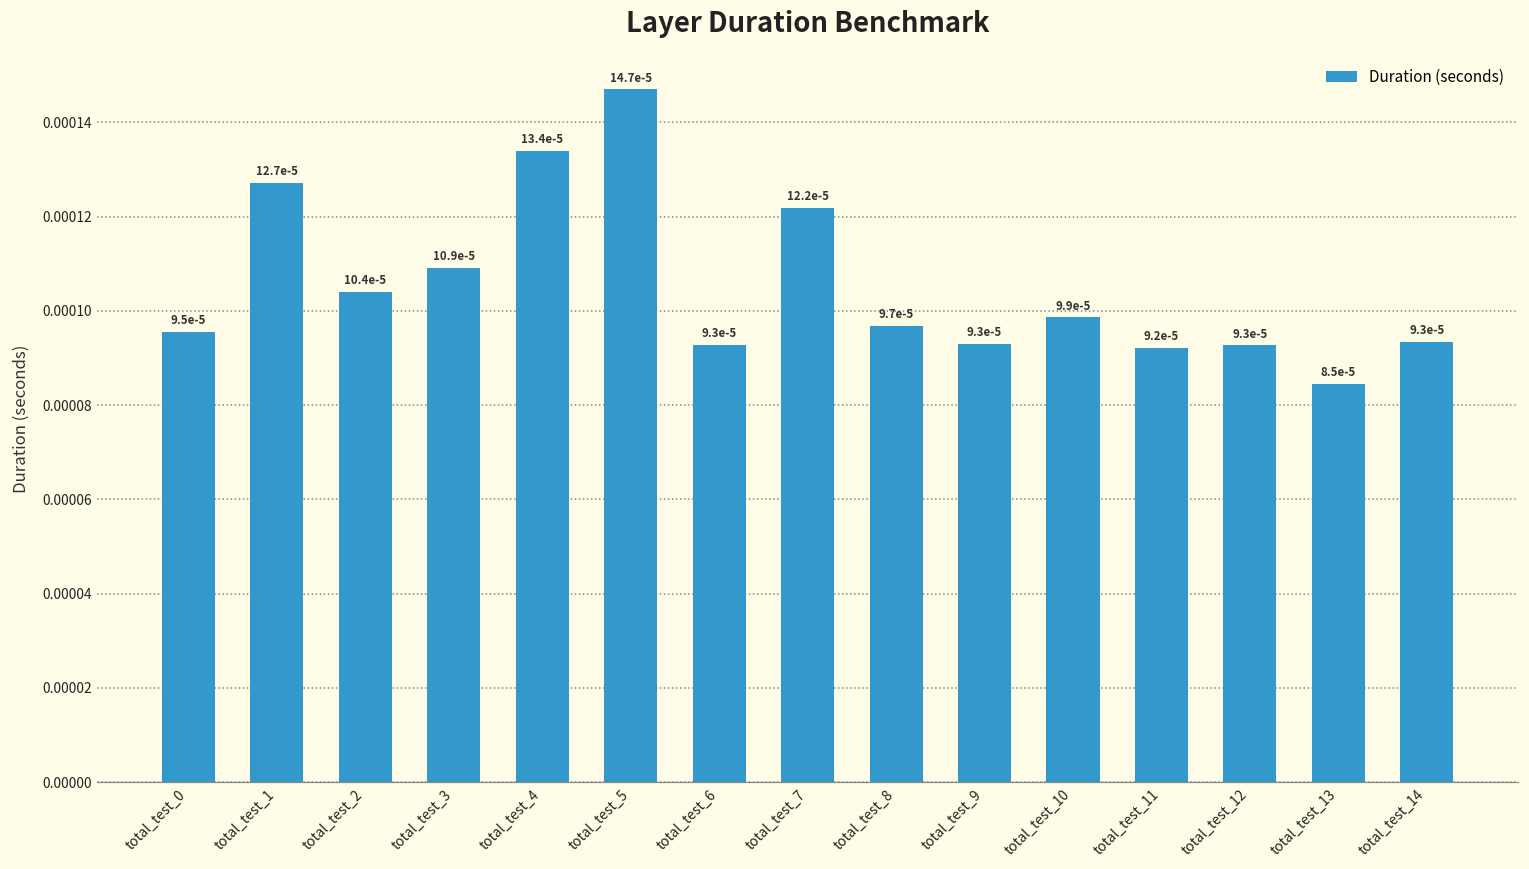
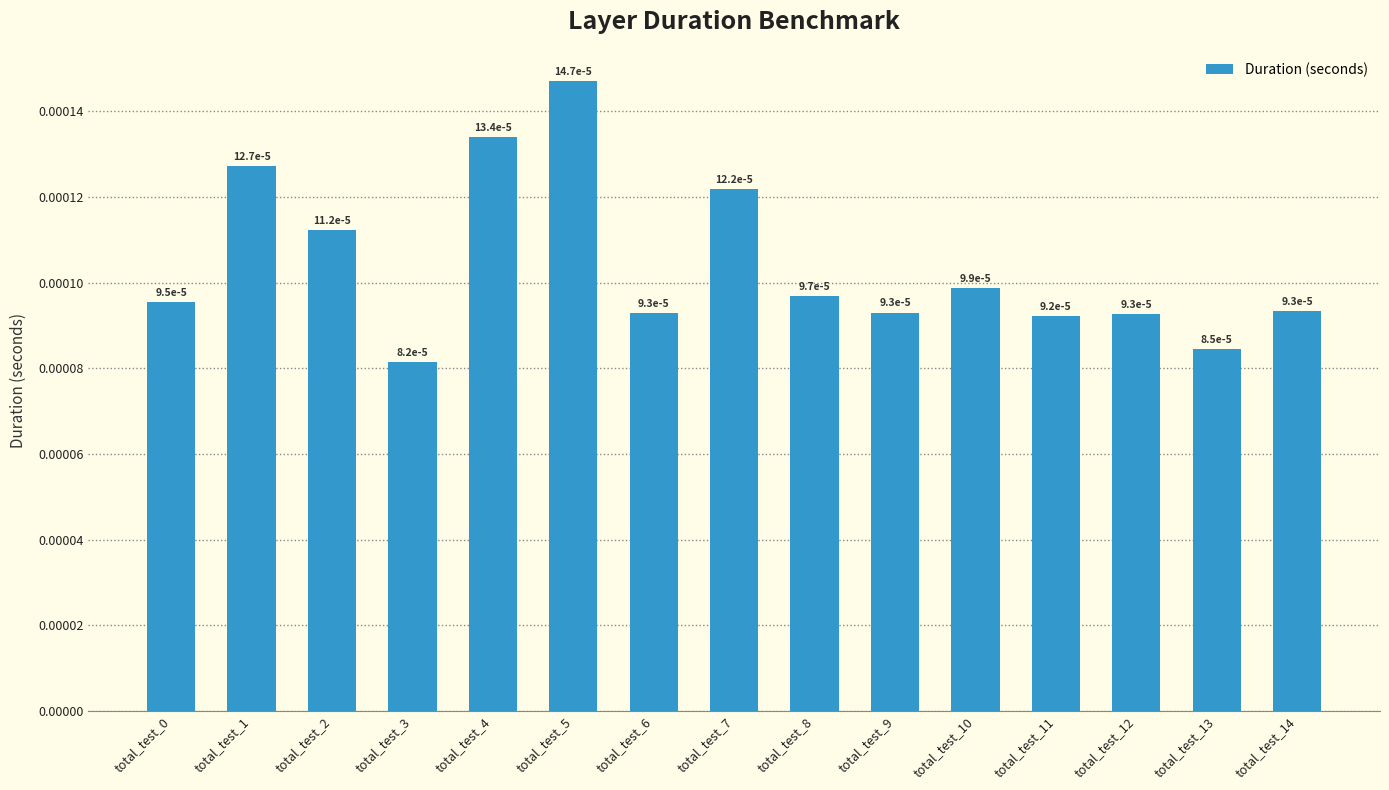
  {
    "total_test_0": "9.5e-5",
    "total_test_1": "12.7e-5",
-   "total_test_2": "10.4e-5",
-   "total_test_3": "10.9e-5",
+   "total_test_2": "11.2e-5",
+   "total_test_3": "8.2e-5",
    "total_test_4": "13.4e-5",
    "total_test_5": "14.7e-5",
    "total_test_6": "9.3e-5",
    "total_test_7": "12.2e-5",
    "total_test_8": "9.7e-5",
    "total_test_9": "9.3e-5",
    "total_test_10": "9.9e-5",
    "total_test_11": "9.2e-5",
    "total_test_12": "9.3e-5",
    "total_test_13": "8.5e-5",
    "total_test_14": "9.3e-5"
  }
